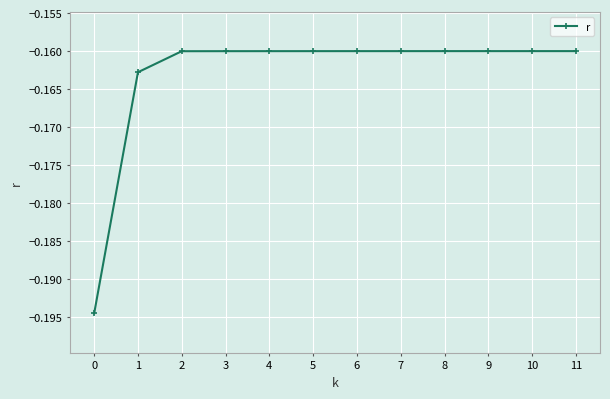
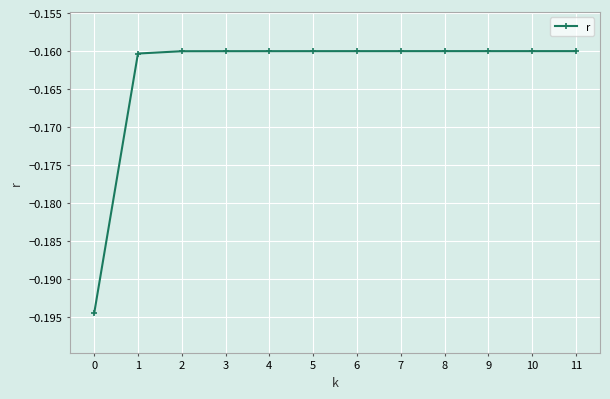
  {
    "0": -0.195,
-   "1": -0.163,
+   "1": -0.160,
    "2": -0.160,
    "3": -0.160,
    "4": -0.160,
    "5": -0.160,
    "6": -0.160,
    "7": -0.160,
    "8": -0.160,
    "9": -0.160,
    "10": -0.160,
    "11": -0.160
  }
